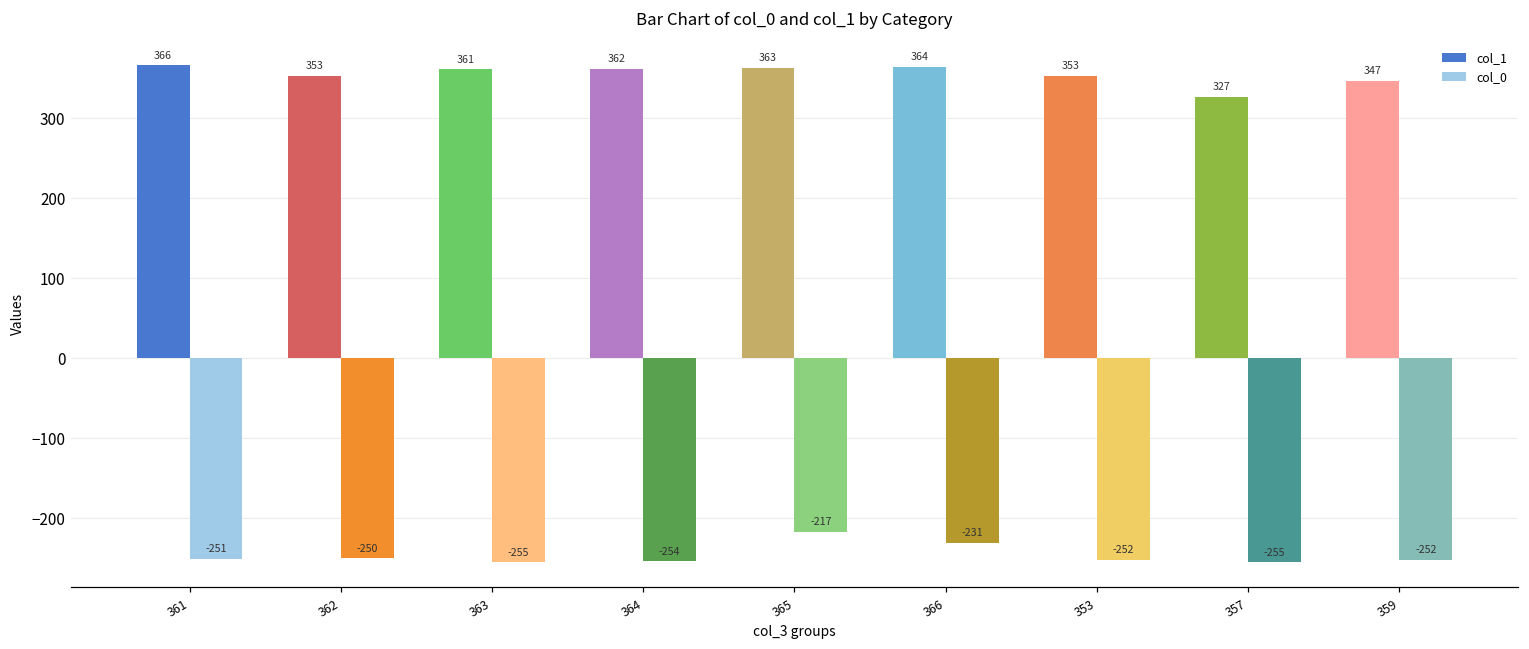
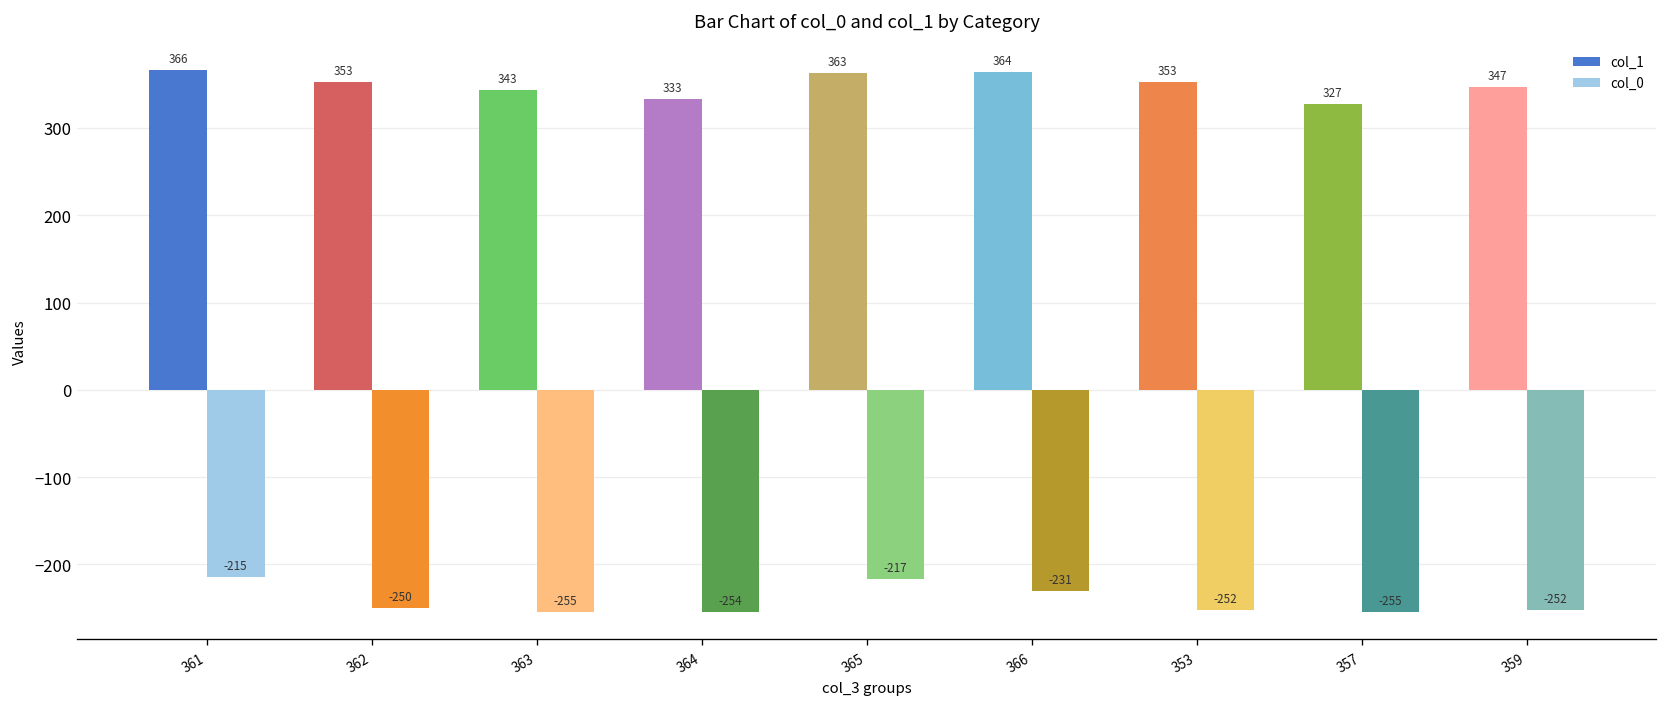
  {
    "col_1": {
      "361": 366,
      "362": 353,
-     "363": 361,
-     "364": 362,
+     "363": 343,
+     "364": 333,
      "365": 363,
      "366": 364,
      "353": 353,
      "357": 327,
      "359": 347
    },
    "col_0": {
-     "361": -251,
+     "361": -215,
      "362": -250,
      "363": -255,
      "364": -254,
      "365": -217,
      "366": -231,
      "353": -252,
      "357": -255,
      "359": -252
    }
  }
